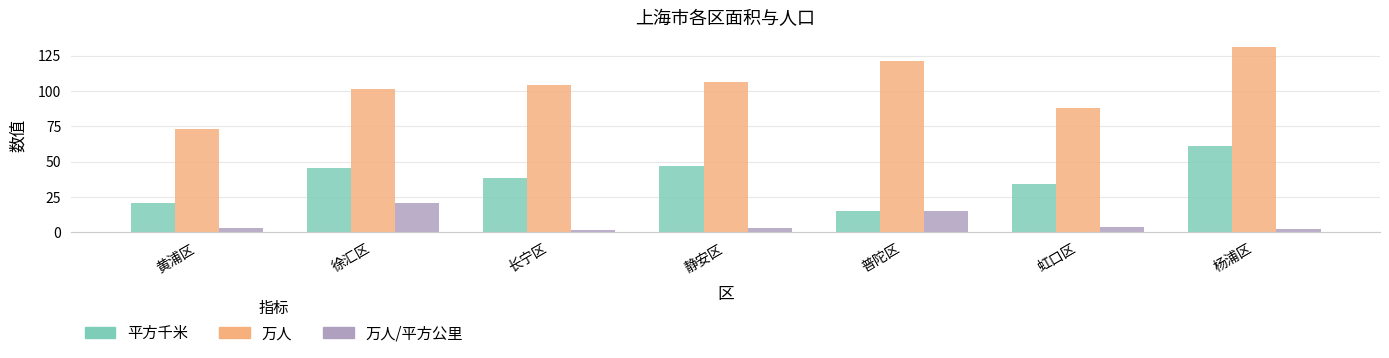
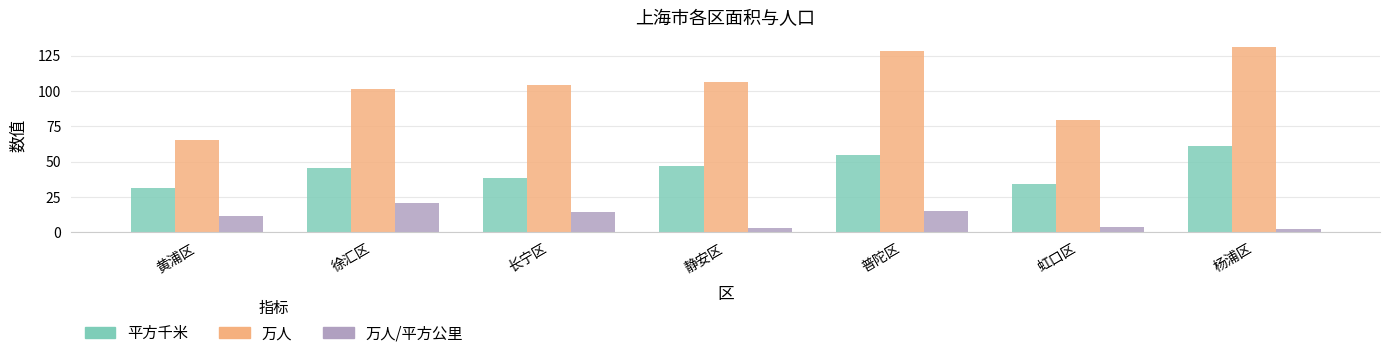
  {
    "平方千米": {
-     "黄浦区": 20,
+     "黄浦区": 31,
      "徐汇区": 46,
      "长宁区": 38,
      "静安区": 47,
-     "普陀区": 15,
+     "普陀区": 55,
      "虹口区": 34,
      "杨浦区": 61
    },
    "万人": {
-     "黄浦区": 73,
+     "黄浦区": 65,
      "徐汇区": 101,
      "长宁区": 104,
      "静安区": 106,
-     "普陀区": 121,
-     "虹口区": 88,
+     "普陀区": 128,
+     "虹口区": 80,
      "杨浦区": 131
    },
    "万人/平方公里": {
-     "黄浦区": 3,
+     "黄浦区": 11,
      "徐汇区": 21,
-     "长宁区": 2,
+     "长宁区": 14,
      "静安区": 3,
      "普陀区": 15,
      "虹口区": 3,
      "杨浦区": 2
    }
  }
